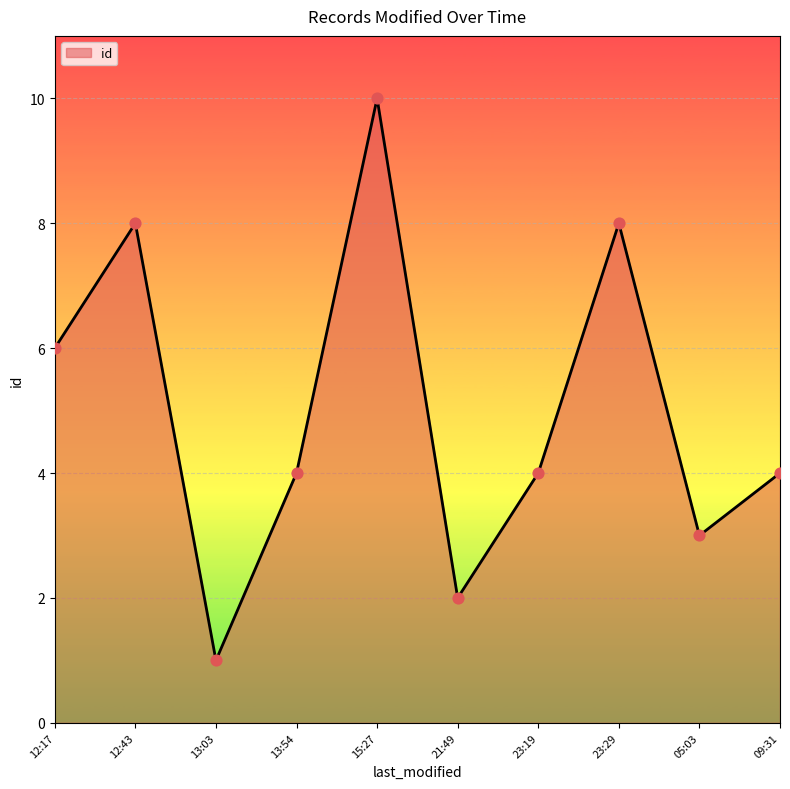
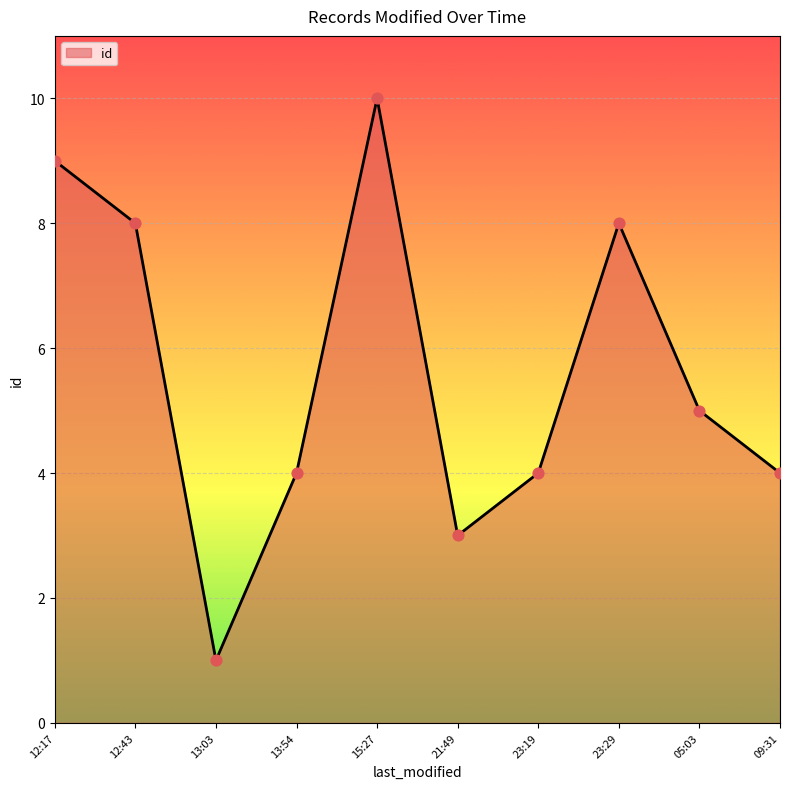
  {
-   "12:17": 6,
+   "12:17": 9,
    "12:43": 8,
    "13:03": 1,
    "13:54": 4,
    "15:27": 10,
-   "21:49": 2,
+   "21:49": 3,
    "23:19": 4,
    "23:29": 8,
-   "05:03": 3,
+   "05:03": 5,
    "09:31": 4
  }
